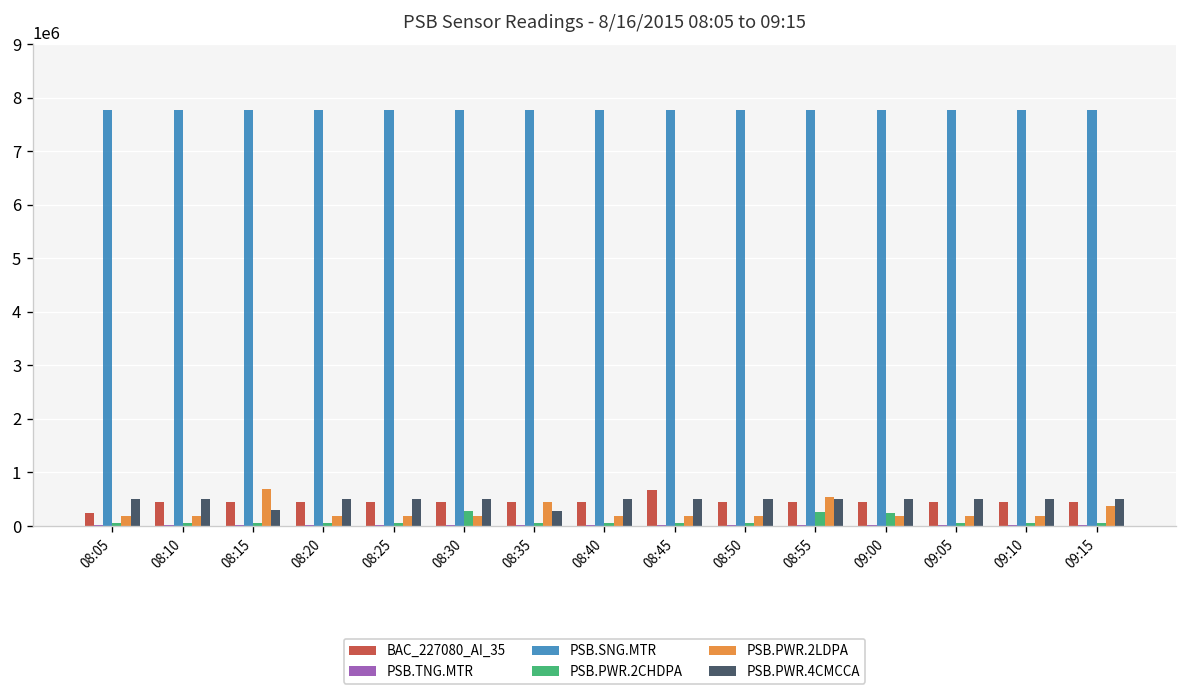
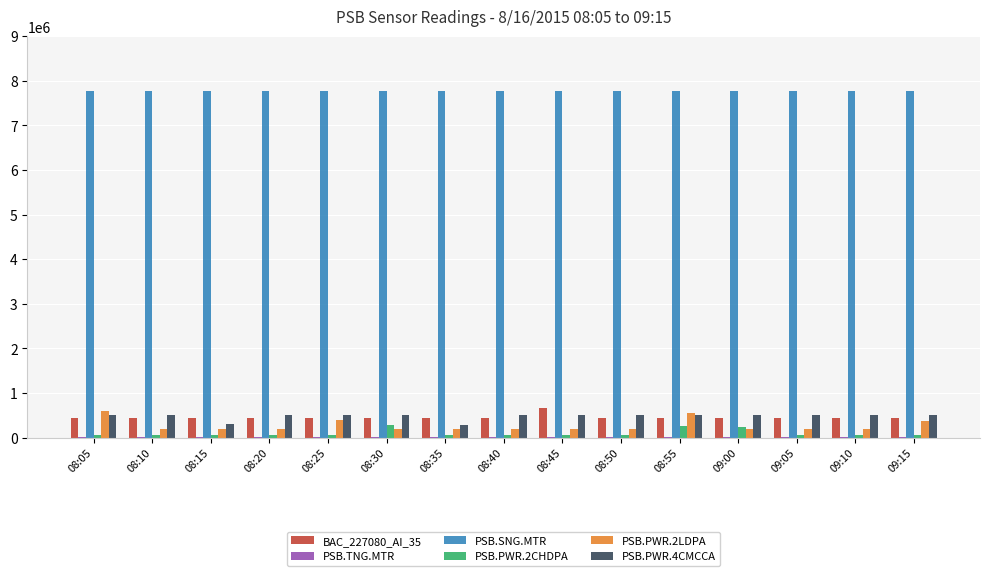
  {
    "BAC_227080_AI_35": {
-     "08:05": 200000,
+     "08:05": 400000,
      "08:10": 400000,
      "08:15": 400000,
      "08:20": 400000,
      "08:25": 400000,
      "08:30": 400000,
      "08:35": 400000,
      "08:40": 400000,
      "08:45": 700000,
      "08:50": 400000,
      "08:55": 400000,
      "09:00": 400000,
      "09:05": 400000,
      "09:10": 400000,
      "09:15": 400000
    },
    "PSB.SNG.MTR": {
      "08:05": 7800000,
      "08:10": 7800000,
      "08:15": 7800000,
      "08:20": 7800000,
      "08:25": 7800000,
      "08:30": 7800000,
      "08:35": 7800000,
      "08:40": 7800000,
      "08:45": 7800000,
      "08:50": 7800000,
      "08:55": 7800000,
      "09:00": 7800000,
      "09:05": 7800000,
      "09:10": 7800000,
      "09:15": 7800000
    },
    "PSB.PWR.2CHDPA": {
      "08:30": 300000,
      "08:55": 300000,
      "09:00": 200000
    },
    "PSB.PWR.2LDPA": {
-     "08:05": 200000,
+     "08:05": 600000,
      "08:10": 200000,
-     "08:15": 700000,
+     "08:15": 200000,
      "08:20": 200000,
-     "08:25": 200000,
+     "08:25": 400000,
      "08:30": 200000,
-     "08:35": 500000,
+     "08:35": 200000,
      "08:40": 200000,
      "08:45": 200000,
      "08:50": 200000,
      "08:55": 600000,
      "09:00": 200000,
      "09:05": 200000,
      "09:10": 200000,
      "09:15": 400000
    },
    "PSB.PWR.4CMCCA": {
      "08:05": 500000,
      "08:10": 500000,
      "08:15": 300000,
      "08:20": 500000,
      "08:25": 500000,
      "08:30": 500000,
      "08:35": 300000,
      "08:40": 500000,
      "08:45": 500000,
      "08:50": 500000,
      "08:55": 500000,
      "09:00": 500000,
      "09:05": 500000,
      "09:10": 500000,
      "09:15": 500000
    }
  }
